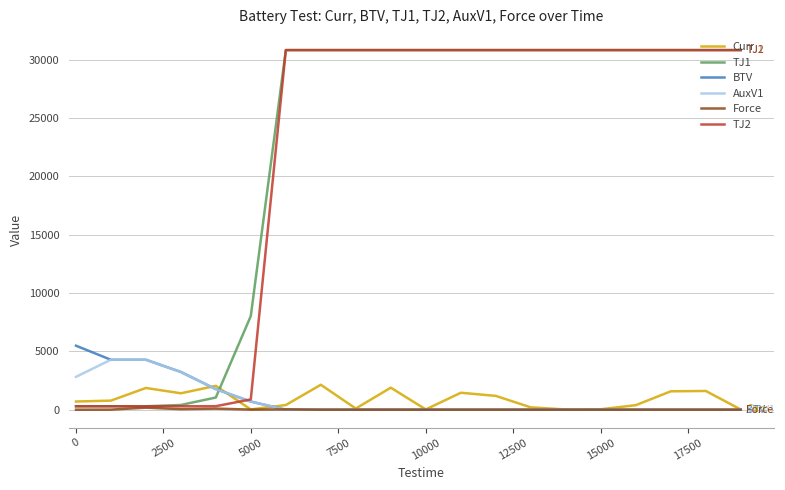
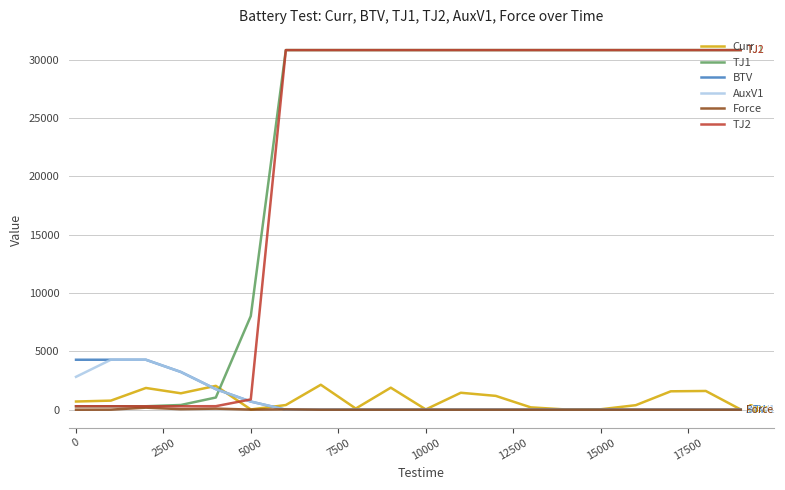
  {
    "Curr": {
      "0": 700
    },
    "TJ1": {
      "5000": 8000
    },
    "BTV": {
-     "0": 5500
+     "0": 4300
    },
    "AuxV1": {
      "0": 2800
    }
  }
